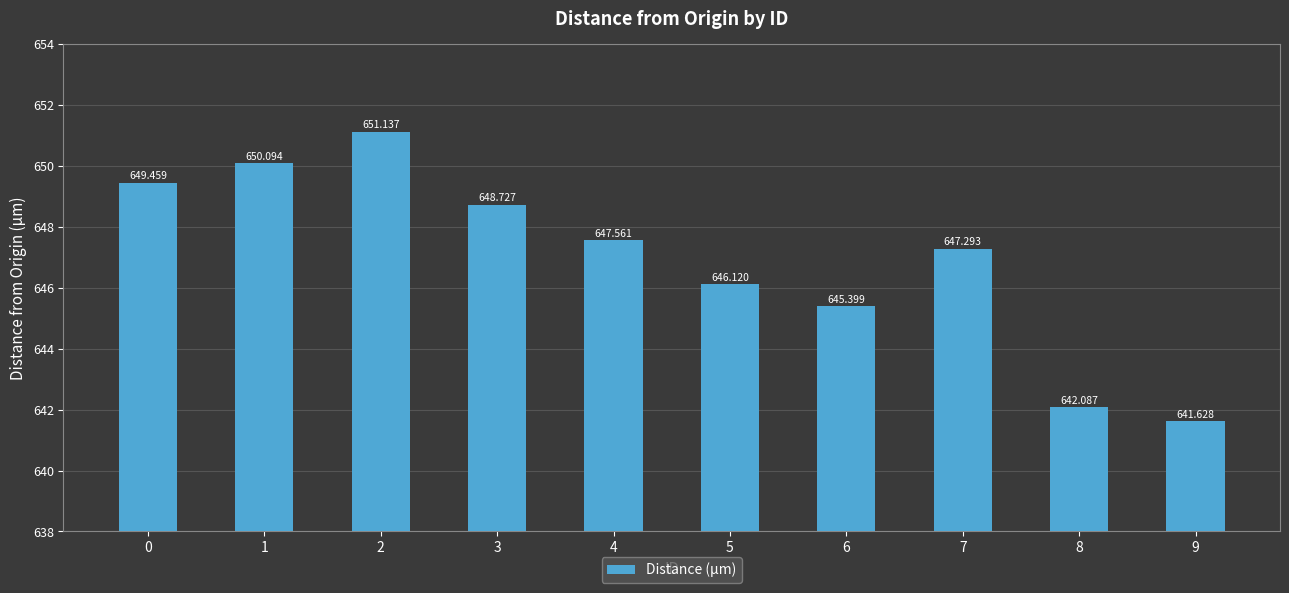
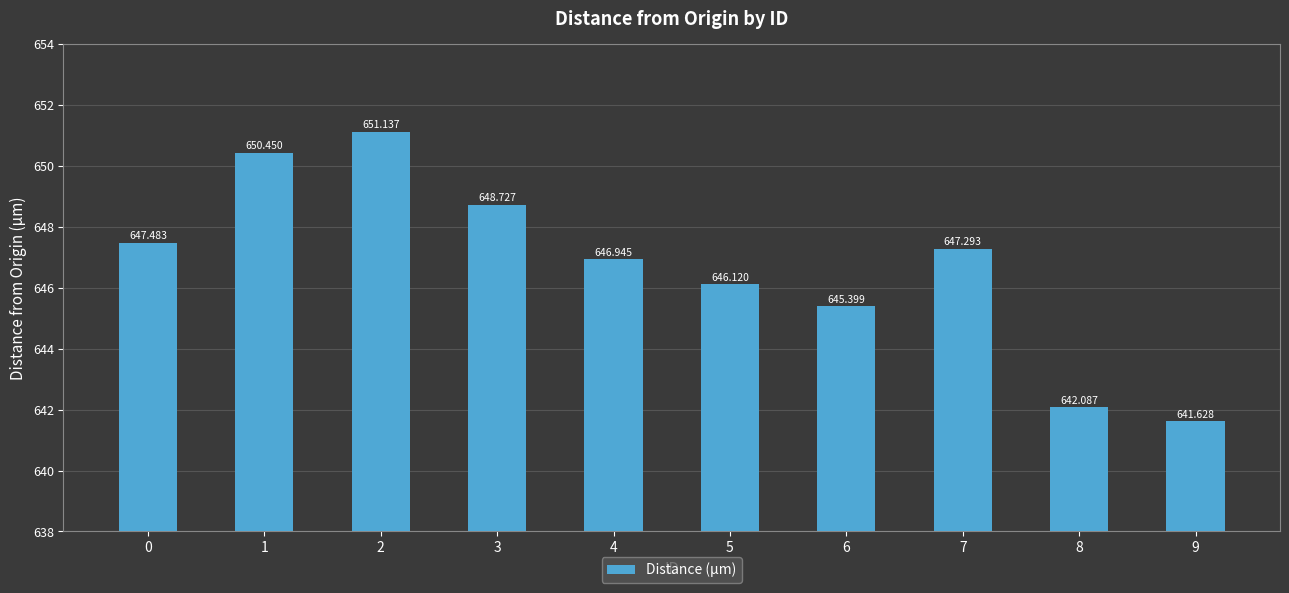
  {
-   "0": 649.459,
-   "1": 650.094,
+   "0": 647.483,
+   "1": 650.450,
    "2": 651.137,
    "3": 648.727,
-   "4": 647.561,
+   "4": 646.945,
    "5": 646.120,
    "6": 645.399,
    "7": 647.293,
    "8": 642.087,
    "9": 641.628
  }
